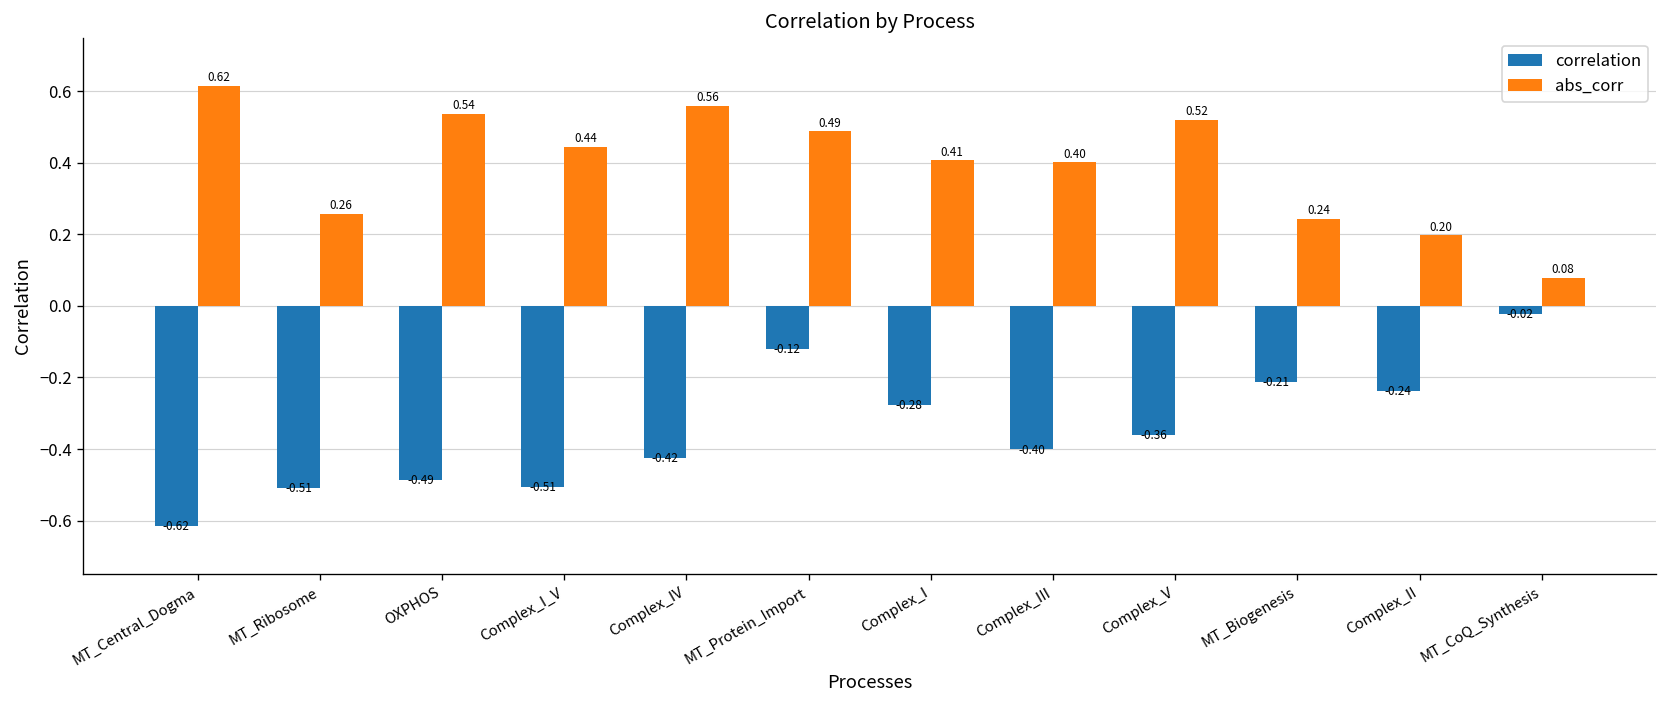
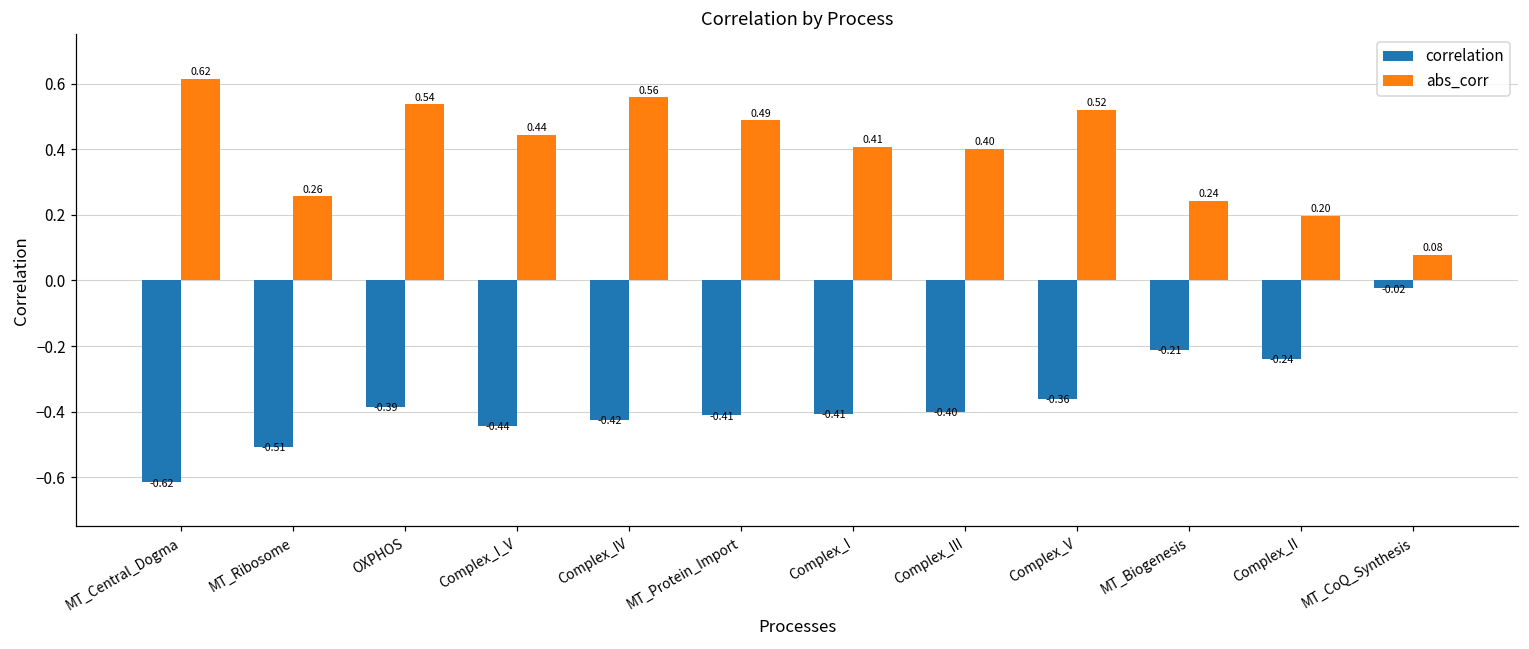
  {
    "correlation": {
      "MT_Central_Dogma": -0.62,
      "MT_Ribosome": -0.51,
-     "OXPHOS": -0.49,
-     "Complex_I_V": -0.51,
+     "OXPHOS": -0.39,
+     "Complex_I_V": -0.44,
      "Complex_IV": -0.42,
-     "MT_Protein_Import": -0.12,
-     "Complex_I": -0.28,
+     "MT_Protein_Import": -0.41,
+     "Complex_I": -0.41,
      "Complex_III": -0.40,
      "Complex_V": -0.36,
      "MT_Biogenesis": -0.21,
      "Complex_II": -0.24,
      "MT_CoQ_Synthesis": -0.02
    },
    "abs_corr": {
      "MT_Central_Dogma": 0.62,
      "MT_Ribosome": 0.26,
      "OXPHOS": 0.54,
      "Complex_I_V": 0.44,
      "Complex_IV": 0.56,
      "MT_Protein_Import": 0.49,
      "Complex_I": 0.41,
      "Complex_III": 0.40,
      "Complex_V": 0.52,
      "MT_Biogenesis": 0.24,
      "Complex_II": 0.20,
      "MT_CoQ_Synthesis": 0.08
    }
  }
